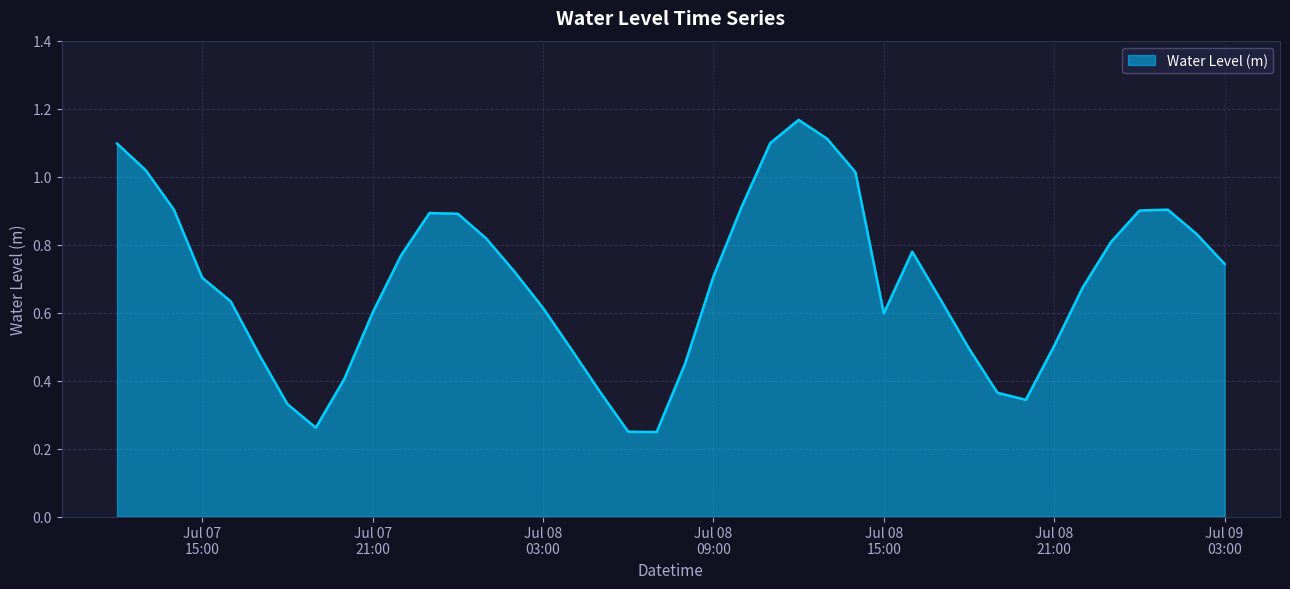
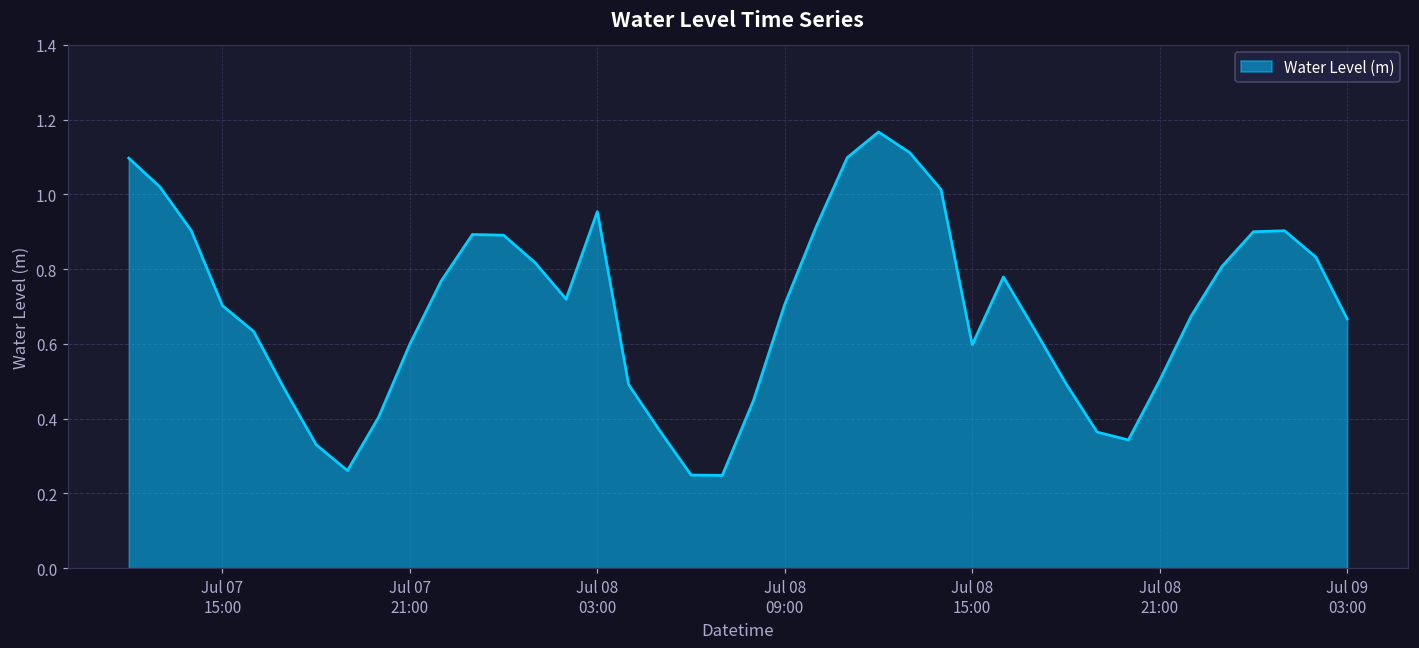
  {
    "Jul 07 15:00": 0.70,
    "Jul 07 21:00": 0.60,
-   "Jul 08 03:00": 0.61,
+   "Jul 08 03:00": 0.95,
    "Jul 08 09:00": 0.71,
    "Jul 08 15:00": 0.60,
    "Jul 08 21:00": 0.50,
-   "Jul 09 03:00": 0.74
+   "Jul 09 03:00": 0.67
  }
